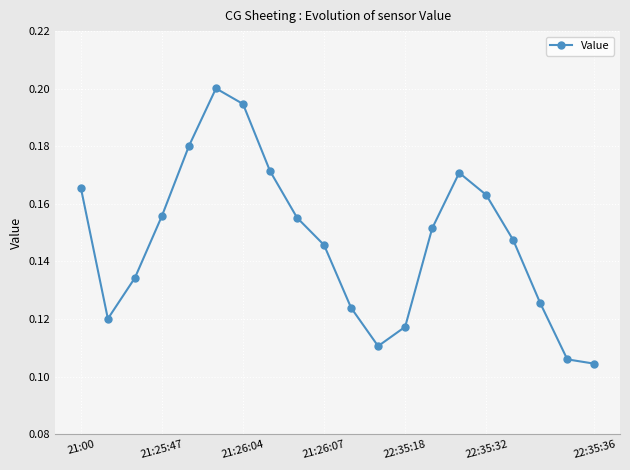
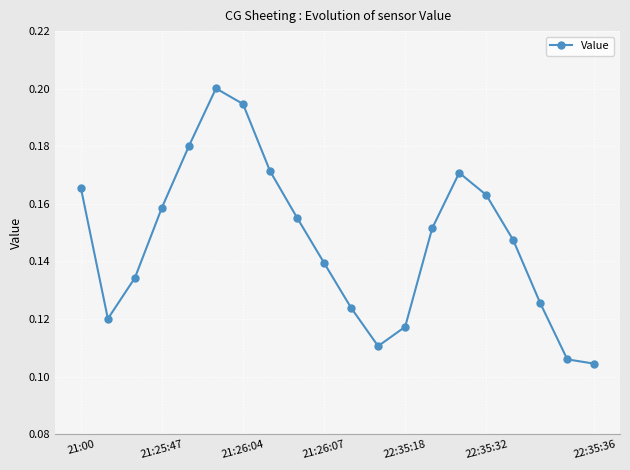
  {
    "21:00": 0.166,
-   "21:25:47": 0.156,
+   "21:25:47": 0.159,
    "21:26:04": 0.195,
-   "21:26:07": 0.146,
+   "21:26:07": 0.140,
    "22:35:18": 0.117,
    "22:35:32": 0.163,
    "22:35:36": 0.105
  }
